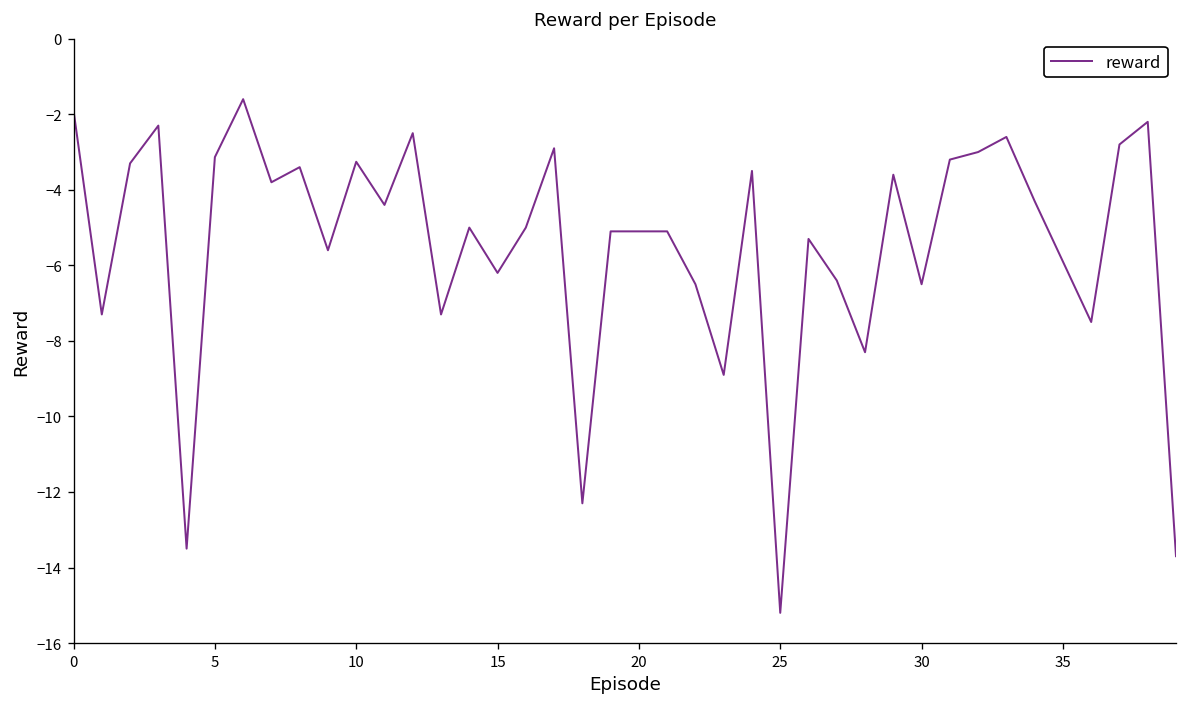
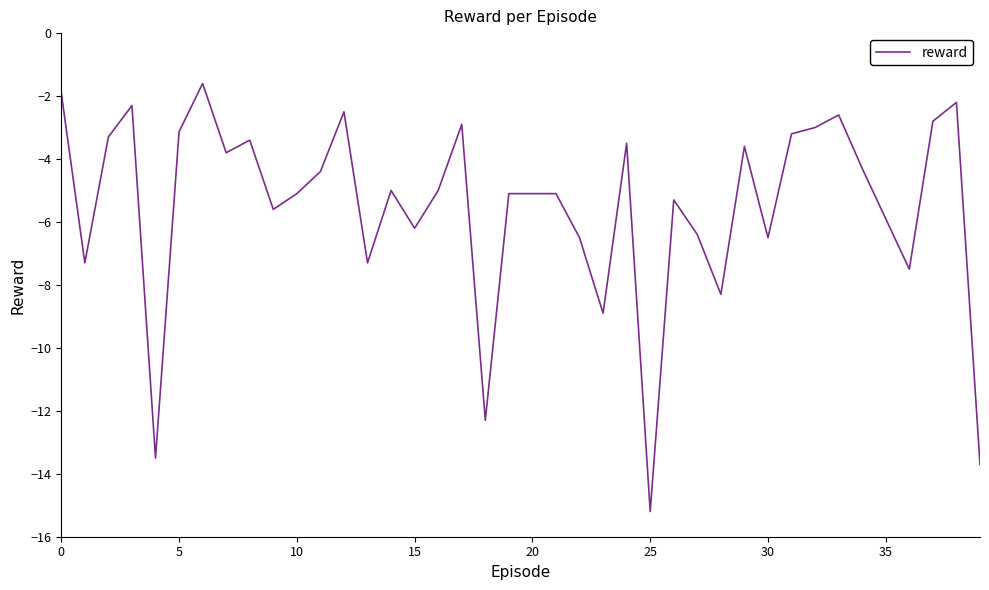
  {
    "0": -1.9,
    "5": -3.1,
-   "10": -3.3,
+   "10": -5.1,
    "15": -6.2,
    "20": -5.1,
    "25": -15.2,
    "30": -6.5,
    "35": -5.9
  }
